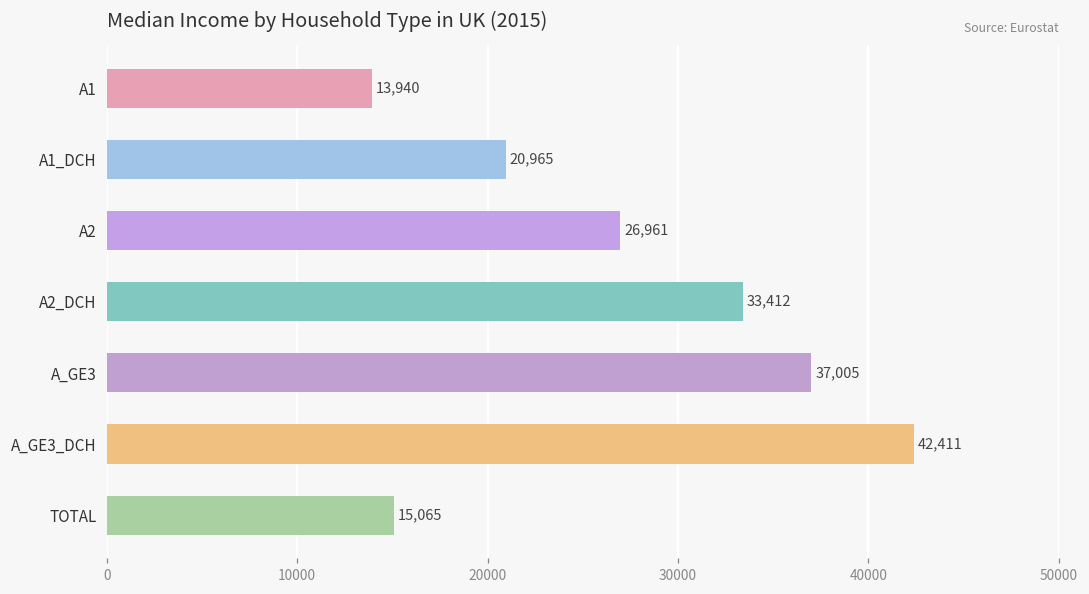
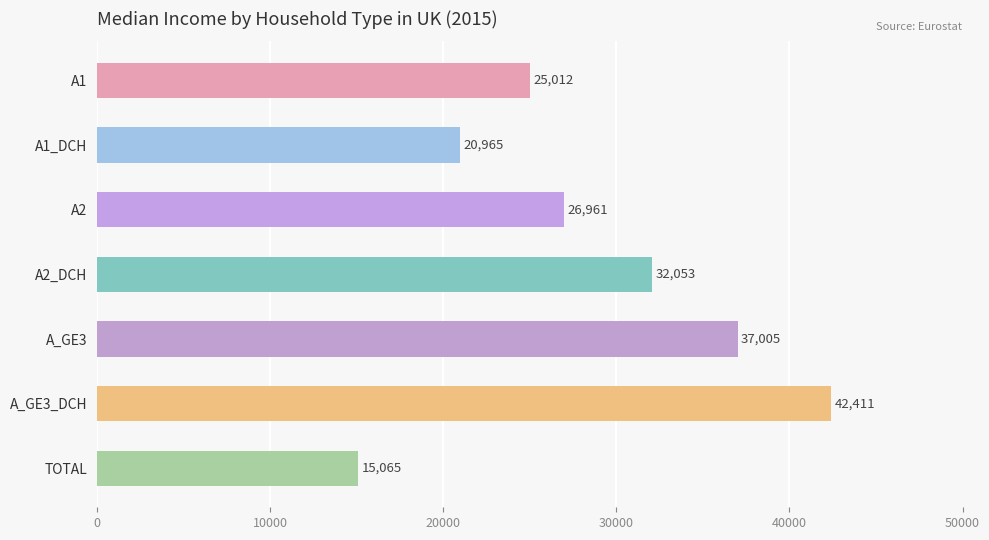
  {
-   "A1": "13,940",
+   "A1": "25,012",
    "A1_DCH": "20,965",
    "A2": "26,961",
-   "A2_DCH": "33,412",
+   "A2_DCH": "32,053",
    "A_GE3": "37,005",
    "A_GE3_DCH": "42,411",
    "TOTAL": "15,065"
  }
